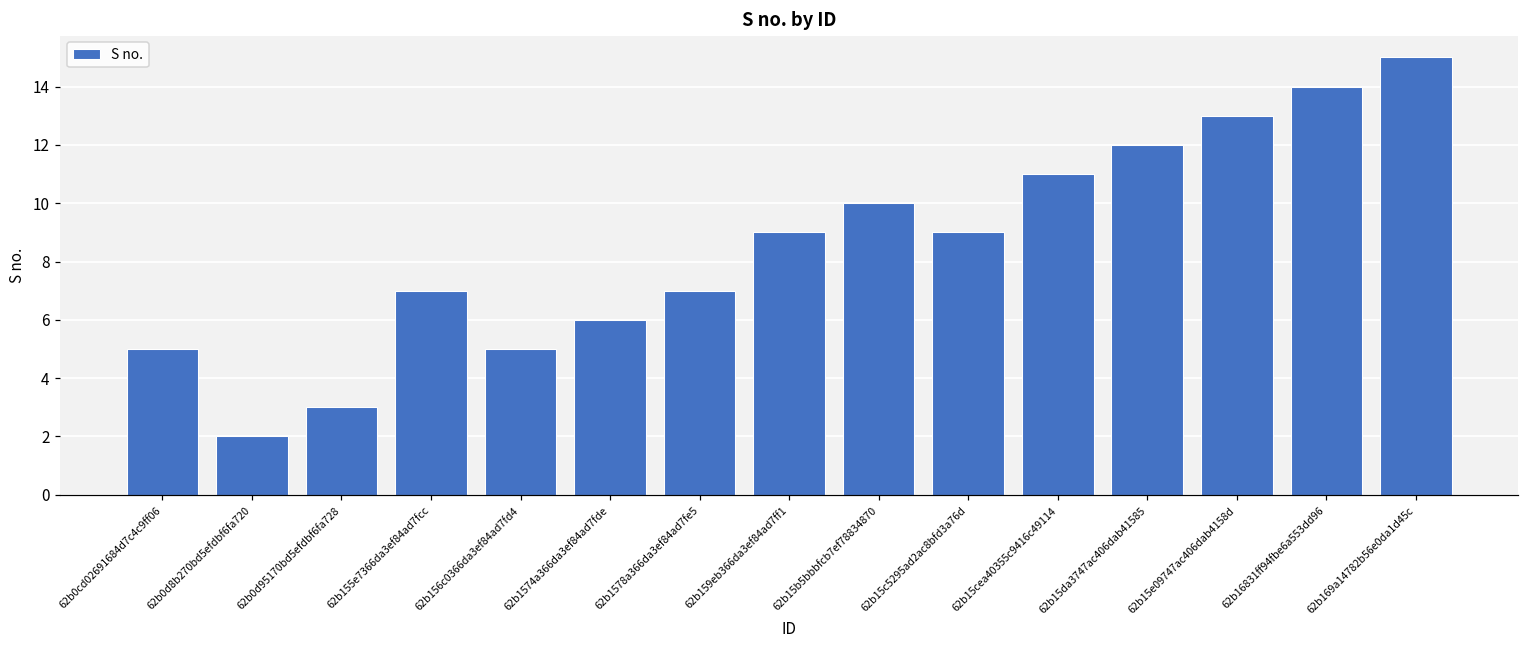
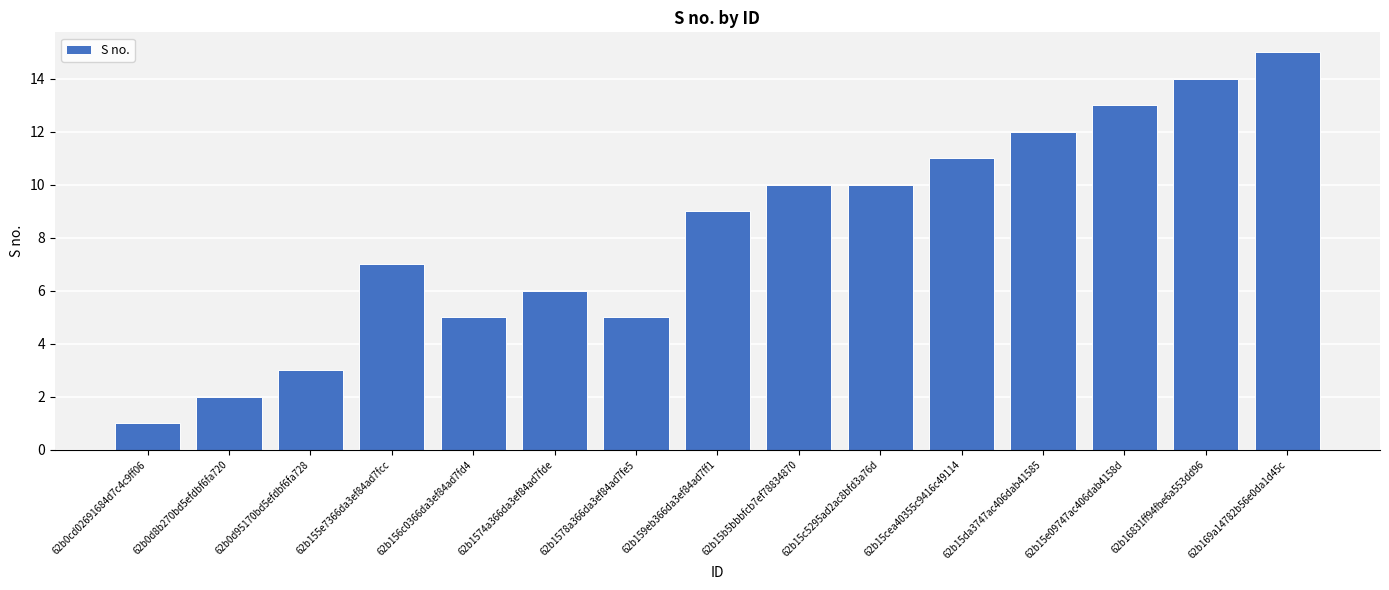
  {
-   "62b0cd02691684d7c4c9ff06": 5,
+   "62b0cd02691684d7c4c9ff06": 1,
    "62b0d8b270bd5efdbf6fa720": 2,
    "62b0d95170bd5efdbf6fa728": 3,
    "62b155e7366da3ef84ad7fcc": 7,
    "62b156c0366da3ef84ad7fd4": 5,
    "62b1574a366da3ef84ad7fde": 6,
-   "62b1578a366da3ef84ad7fe5": 7,
+   "62b1578a366da3ef84ad7fe5": 5,
    "62b159eb366da3ef84ad7ff1": 9,
    "62b15b5bbbfcb7ef78834870": 10,
-   "62b15c5295ad2ac8bfd3a76d": 9,
+   "62b15c5295ad2ac8bfd3a76d": 10,
    "62b15cea40355c9416c49114": 11,
    "62b15da3747ac406dab41585": 12,
    "62b15e09747ac406dab4158d": 13,
    "62b16831ff94fbe6a553dd96": 14,
    "62b169a14782b56e0da1d45c": 15
  }
